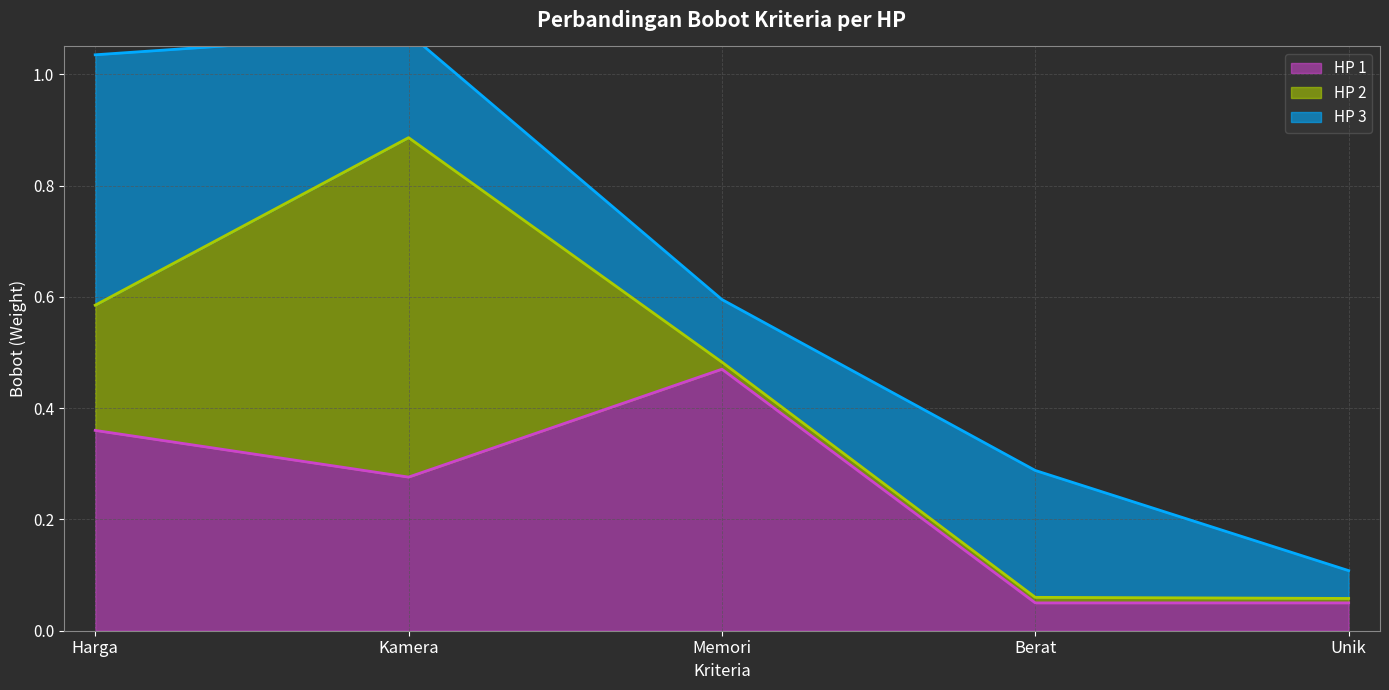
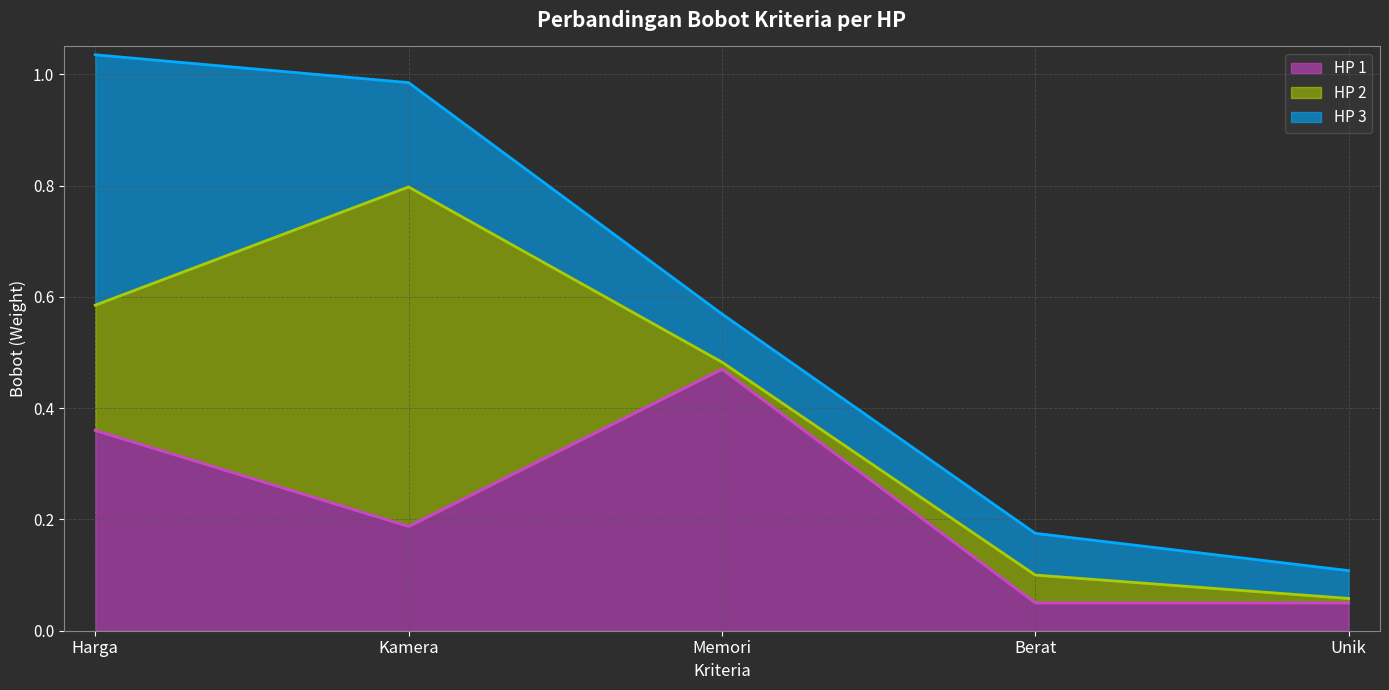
  {
    "HP 1": {
      "Harga": 0.36,
-     "Kamera": 0.28,
+     "Kamera": 0.19,
      "Memori": 0.47,
      "Berat": 0.05,
      "Unik": 0.05
    },
    "HP 2": {
      "Harga": 0.22,
      "Kamera": 0.61,
      "Memori": 0.01,
-     "Berat": 0.01,
+     "Berat": 0.05,
      "Unik": 0.01
    },
    "HP 3": {
      "Harga": 0.45,
-     "Memori": 0.11,
-     "Berat": 0.23,
+     "Memori": 0.09,
+     "Berat": 0.07,
      "Unik": 0.05
    }
  }
